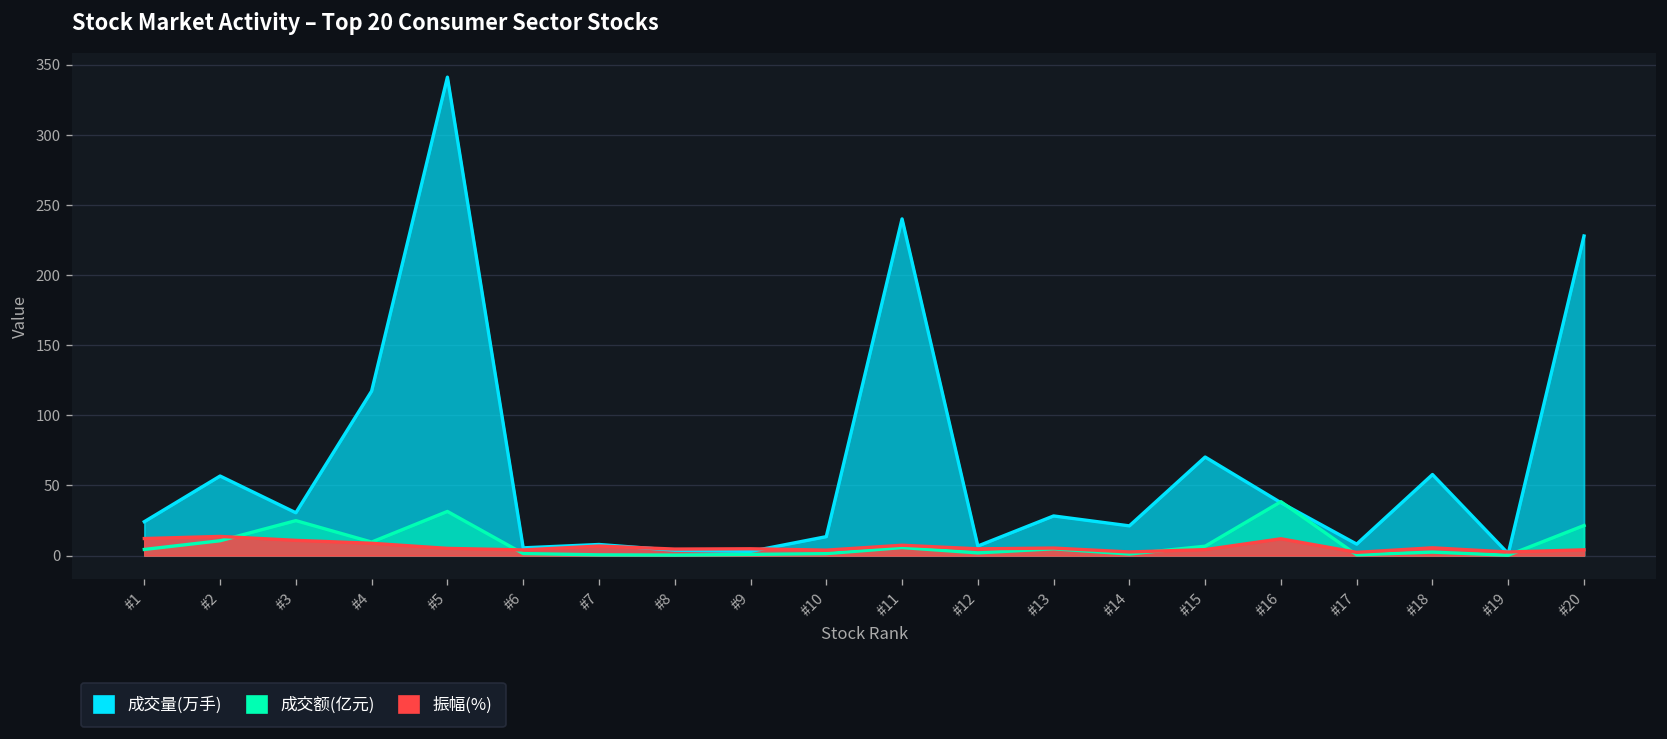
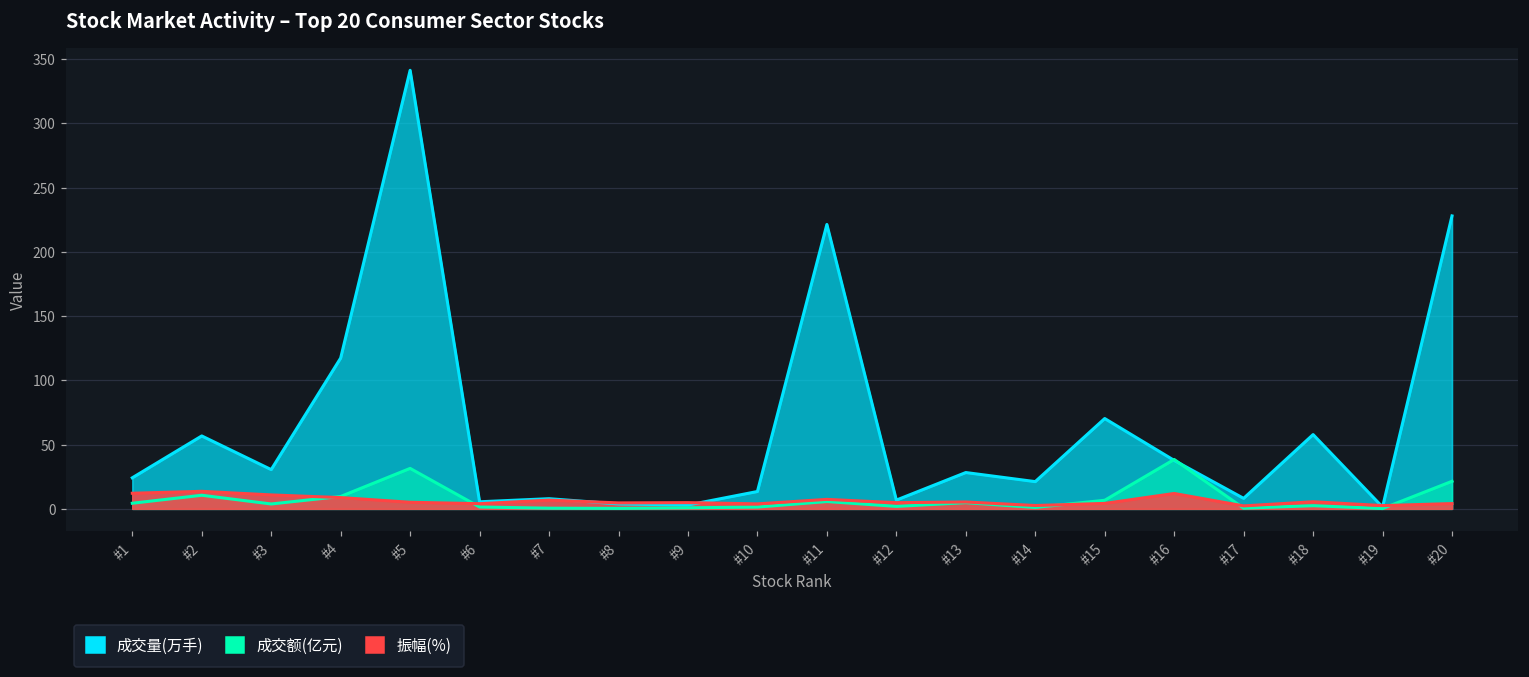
  {
    "成交量(万手)": {
      "#1": 24,
      "#2": 57,
      "#3": 31,
      "#4": 117,
      "#5": 341,
      "#10": 13,
-     "#11": 240,
+     "#11": 221,
      "#13": 28,
      "#14": 21,
      "#15": 70,
      "#17": 8,
      "#18": 58,
      "#20": 228
    },
    "成交额(亿元)": {
      "#1": 4,
      "#2": 11,
-     "#3": 25,
+     "#3": 4,
      "#5": 31,
      "#6": 1,
      "#7": 1,
      "#8": 0,
      "#10": 1,
      "#12": 2,
      "#15": 7,
      "#18": 2,
      "#20": 21
    },
    "振幅(%)": {
      "#1": 12,
      "#2": 14,
      "#3": 11,
      "#5": 5,
      "#10": 4,
      "#15": 4,
      "#16": 12,
      "#18": 6,
      "#20": 4
    }
  }
